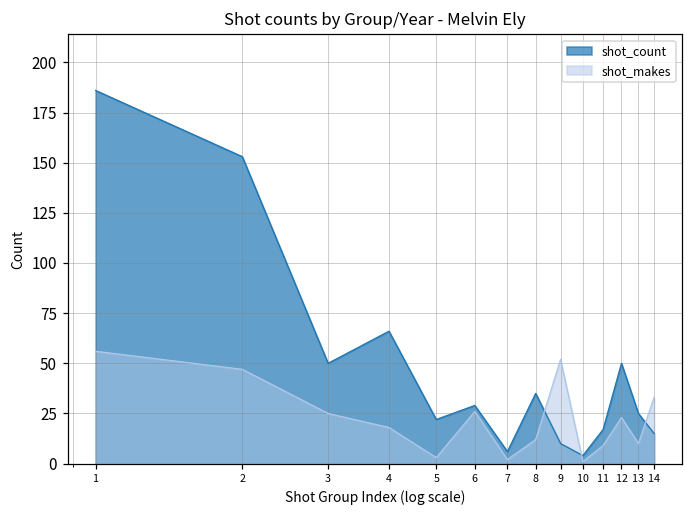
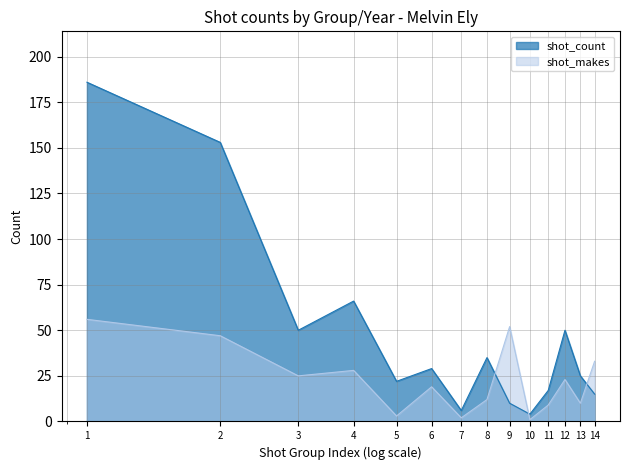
  {
    "shot_count": {
      "1": 186,
      "2": 153,
      "3": 50,
      "4": 66,
      "5": 22,
      "6": 29,
      "7": 6,
      "8": 35,
      "9": 10,
      "10": 4,
      "11": 17,
      "12": 50,
      "13": 25,
      "14": 15
    },
    "shot_makes": {
      "1": 56,
      "2": 47,
      "3": 25,
-     "4": 18,
+     "4": 28,
      "5": 3,
-     "6": 26,
+     "6": 19,
      "7": 2,
      "8": 12,
      "9": 52,
      "10": 1,
      "11": 9,
      "12": 23,
      "13": 10,
      "14": 33
    }
  }
